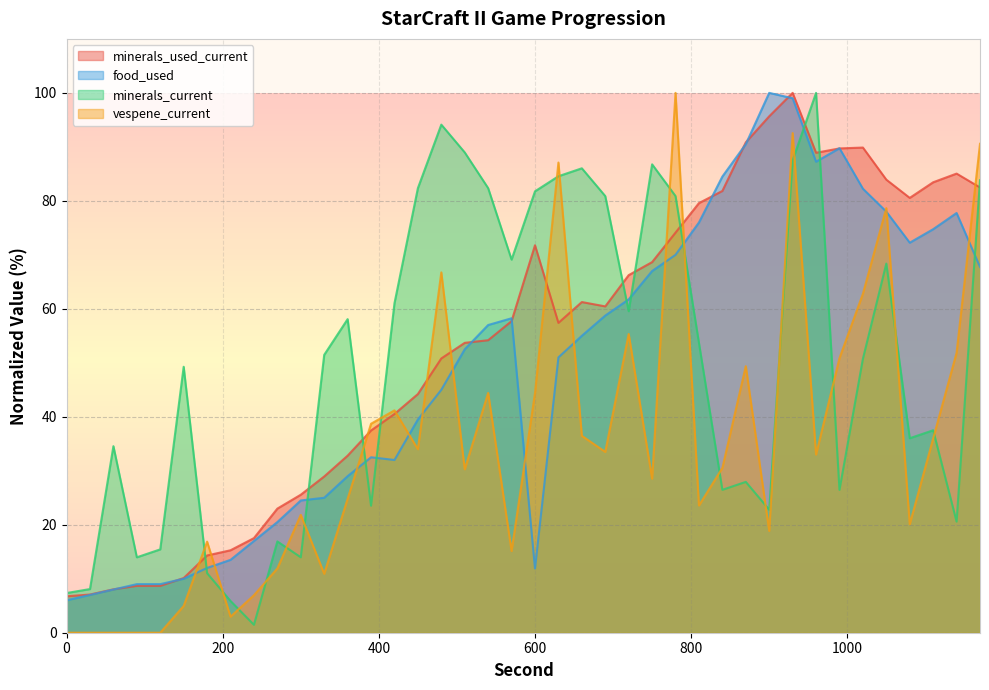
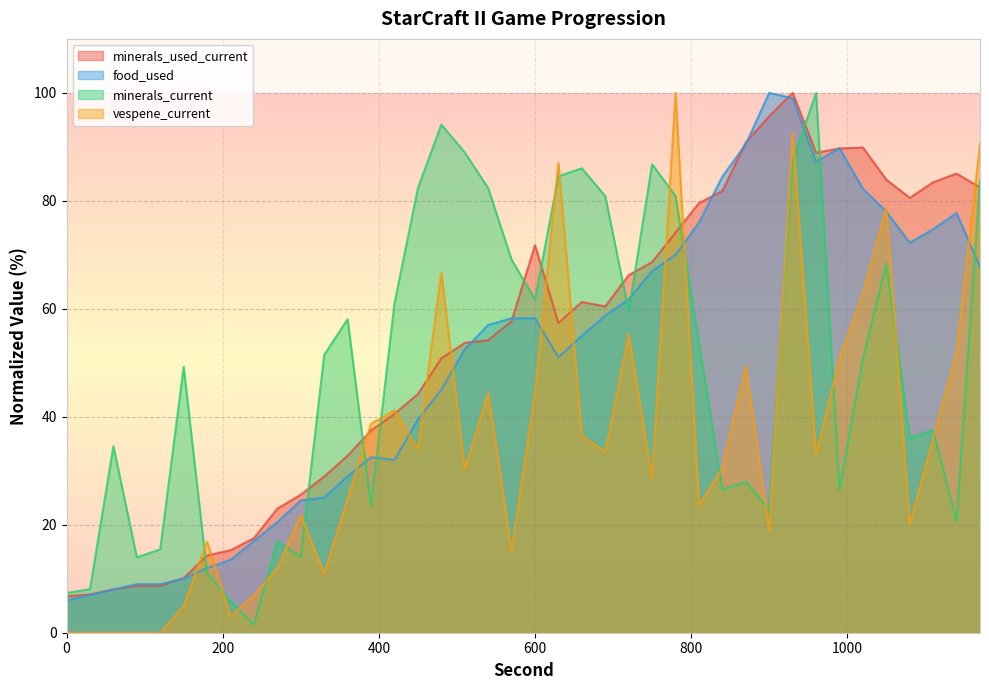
  {
    "minerals_used_current": {
      "0": 7,
      "600": 72
    },
    "food_used": {
      "0": 6,
-     "600": 12
+     "600": 58
    },
    "minerals_current": {
      "0": 7,
-     "600": 82
+     "600": 62
    },
    "vespene_current": {
      "0": 0,
      "600": 44
    }
  }
